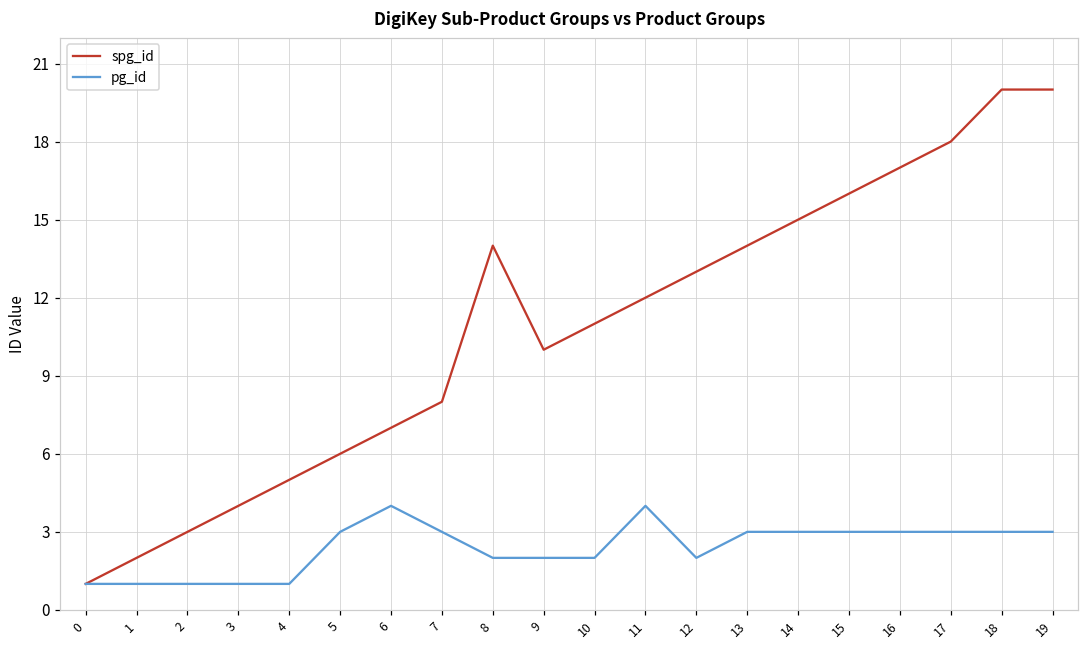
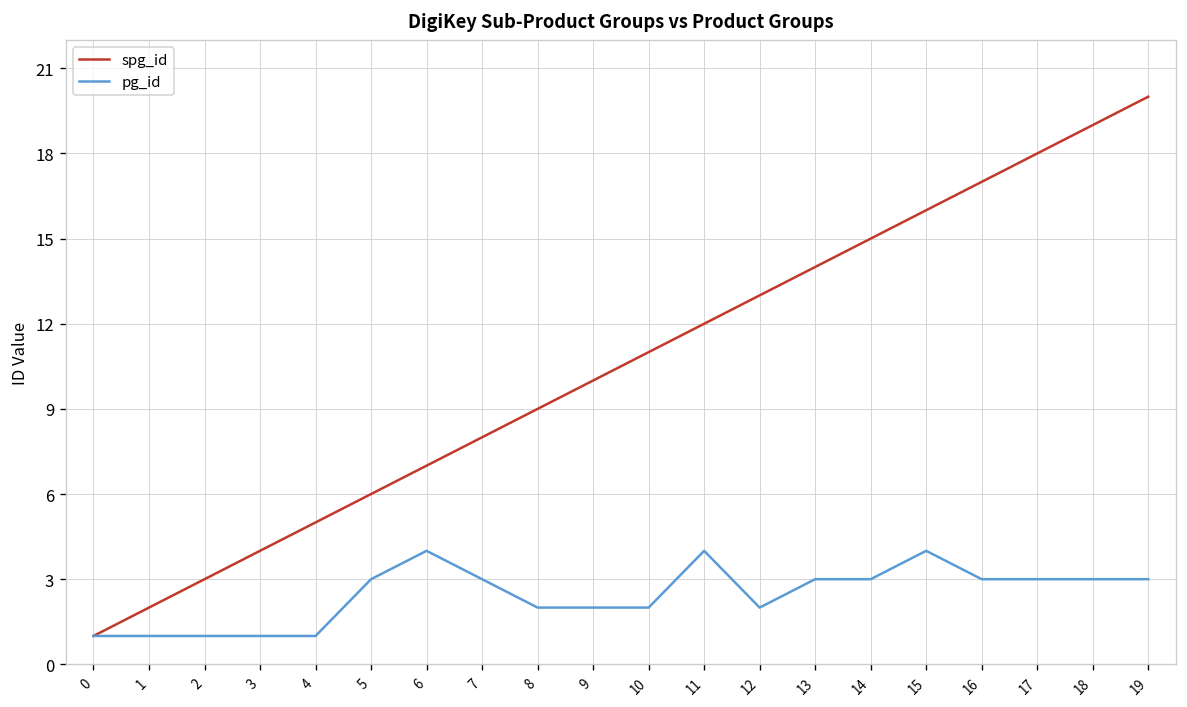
  {
    "spg_id": {
      "1": 2,
      "2": 3,
      "3": 4,
      "4": 5,
      "5": 6,
      "6": 7,
      "7": 8,
-     "8": 14,
+     "8": 9,
      "9": 10,
      "10": 11,
      "11": 12,
      "12": 13,
      "13": 14,
      "14": 15,
      "15": 16,
      "16": 17,
      "17": 18,
-     "18": 20,
+     "18": 19,
      "19": 20
    },
    "pg_id": {
      "1": 1,
      "2": 1,
      "3": 1,
      "4": 1,
      "5": 3,
      "6": 4,
      "7": 3,
      "8": 2,
      "9": 2,
      "10": 2,
      "11": 4,
      "12": 2,
      "13": 3,
      "14": 3,
-     "15": 3,
+     "15": 4,
      "16": 3,
      "17": 3,
      "18": 3,
      "19": 3
    }
  }
